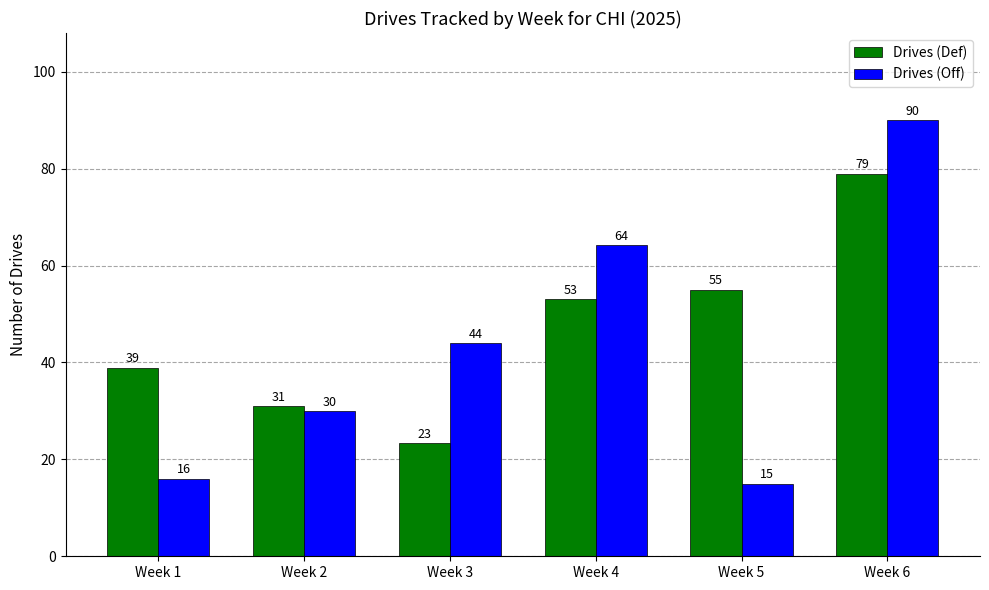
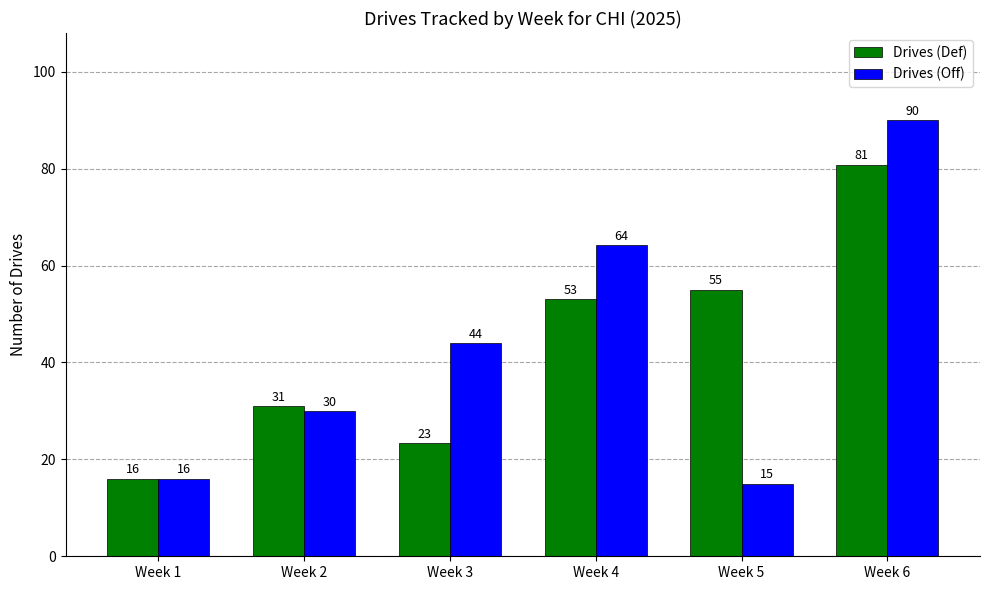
  {
    "Drives (Def)": {
-     "Week 1": 39,
+     "Week 1": 16,
      "Week 2": 31,
      "Week 3": 23,
      "Week 4": 53,
      "Week 5": 55,
-     "Week 6": 79
+     "Week 6": 81
    },
    "Drives (Off)": {
      "Week 1": 16,
      "Week 2": 30,
      "Week 3": 44,
      "Week 4": 64,
      "Week 5": 15,
      "Week 6": 90
    }
  }
